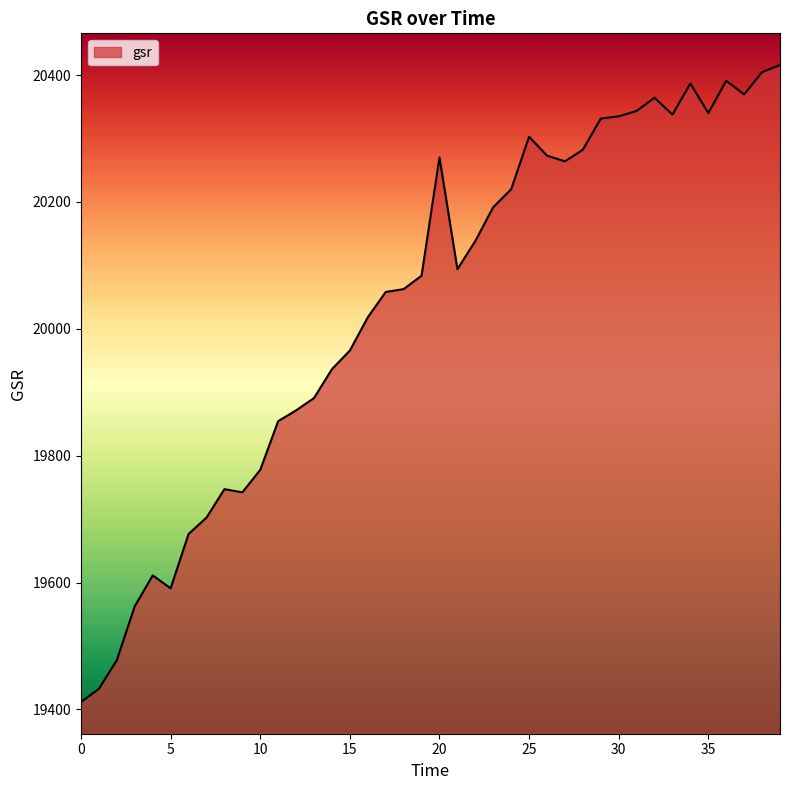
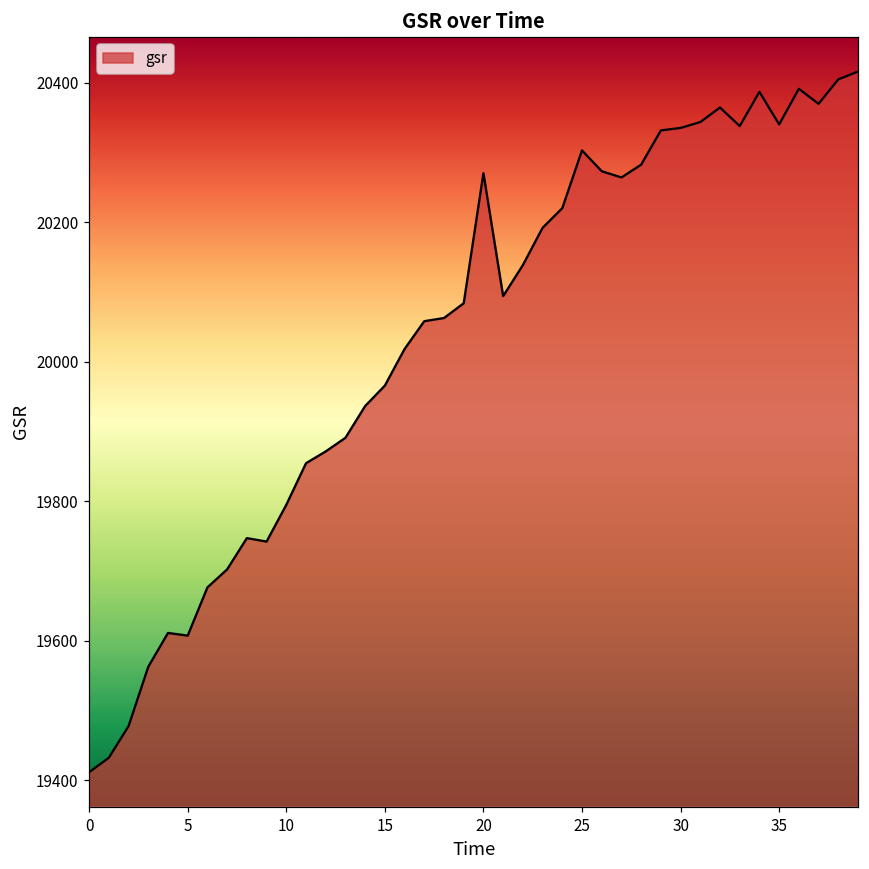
  {
    "gsr": {
      "0": 19410,
-     "5": 19590,
-     "10": 19780,
+     "5": 19610,
+     "10": 19790,
      "15": 19970,
      "20": 20270,
      "25": 20300,
      "30": 20330,
      "35": 20340
    }
  }
